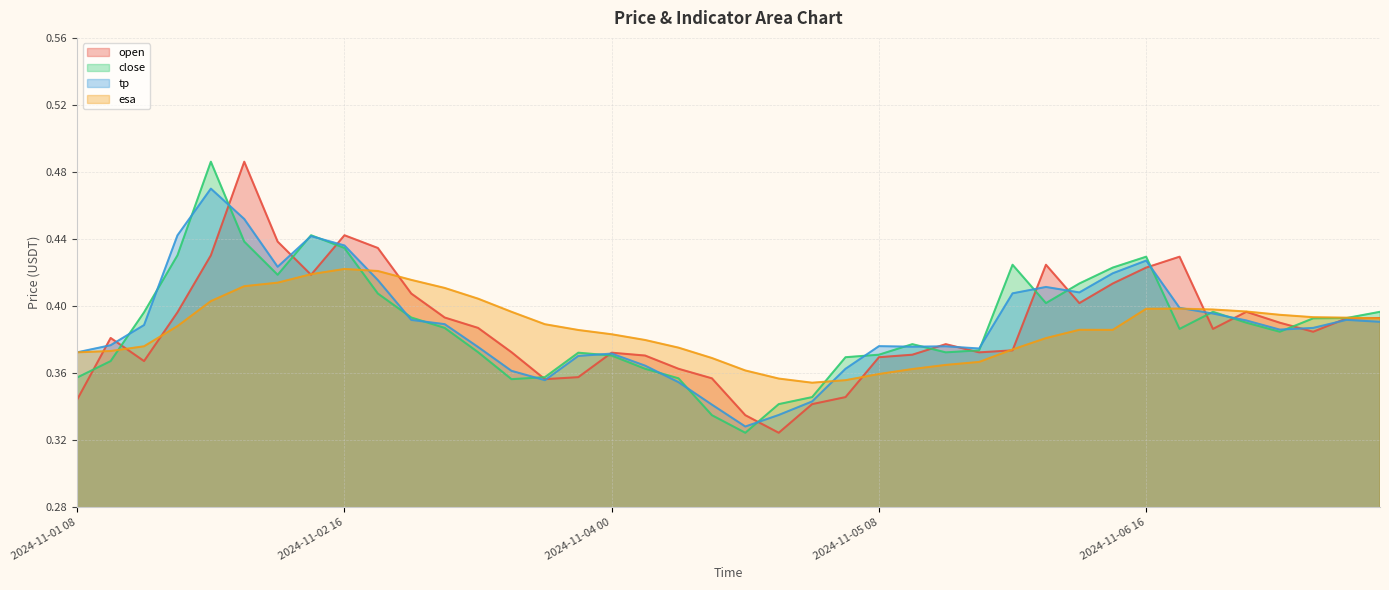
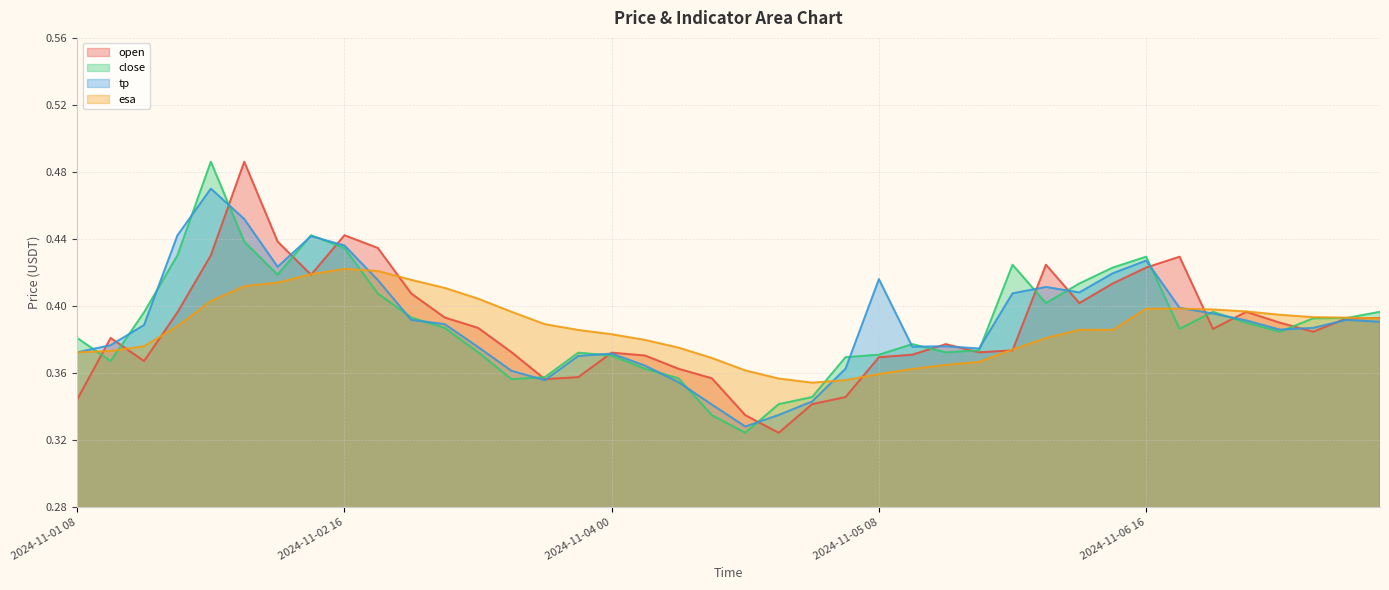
  {
    "close": {
-     "2024-11-01 08": 0.357,
+     "2024-11-01 08": 0.381,
      "2024-11-06 16": 0.429
    },
    "tp": {
-     "2024-11-05 08": 0.376,
+     "2024-11-05 08": 0.416,
      "2024-11-06 16": 0.427
    }
  }
